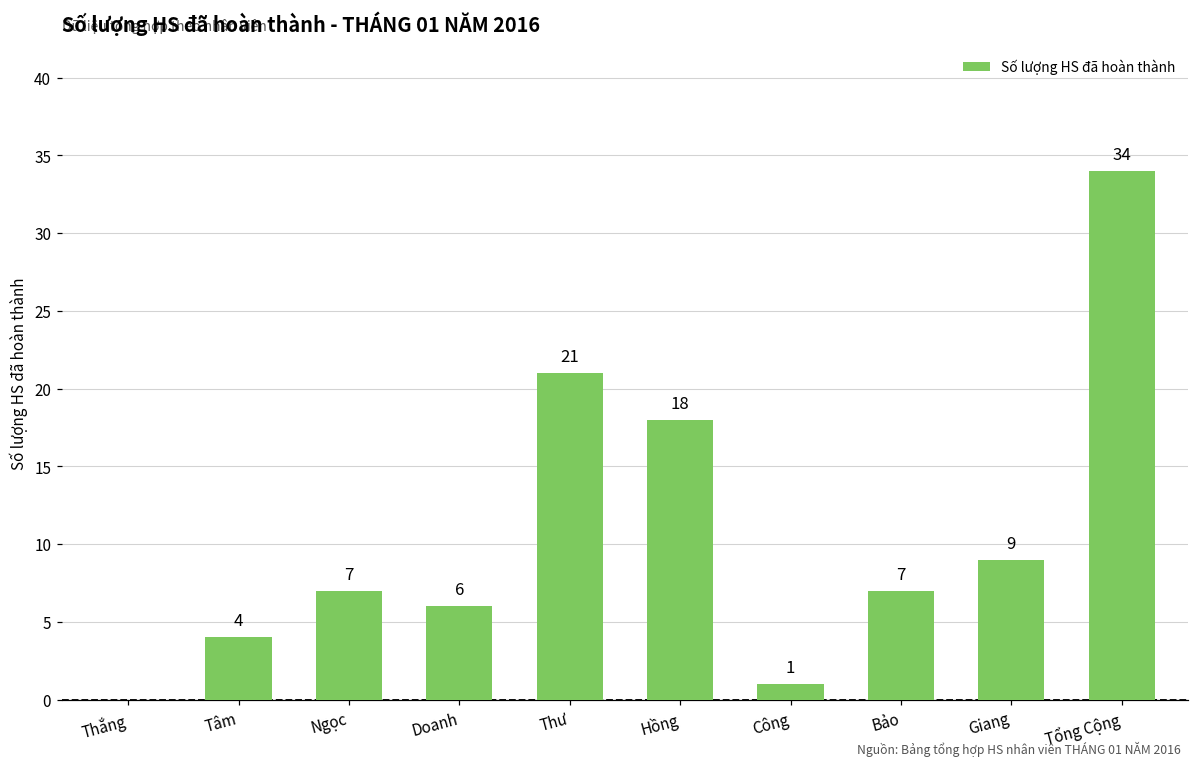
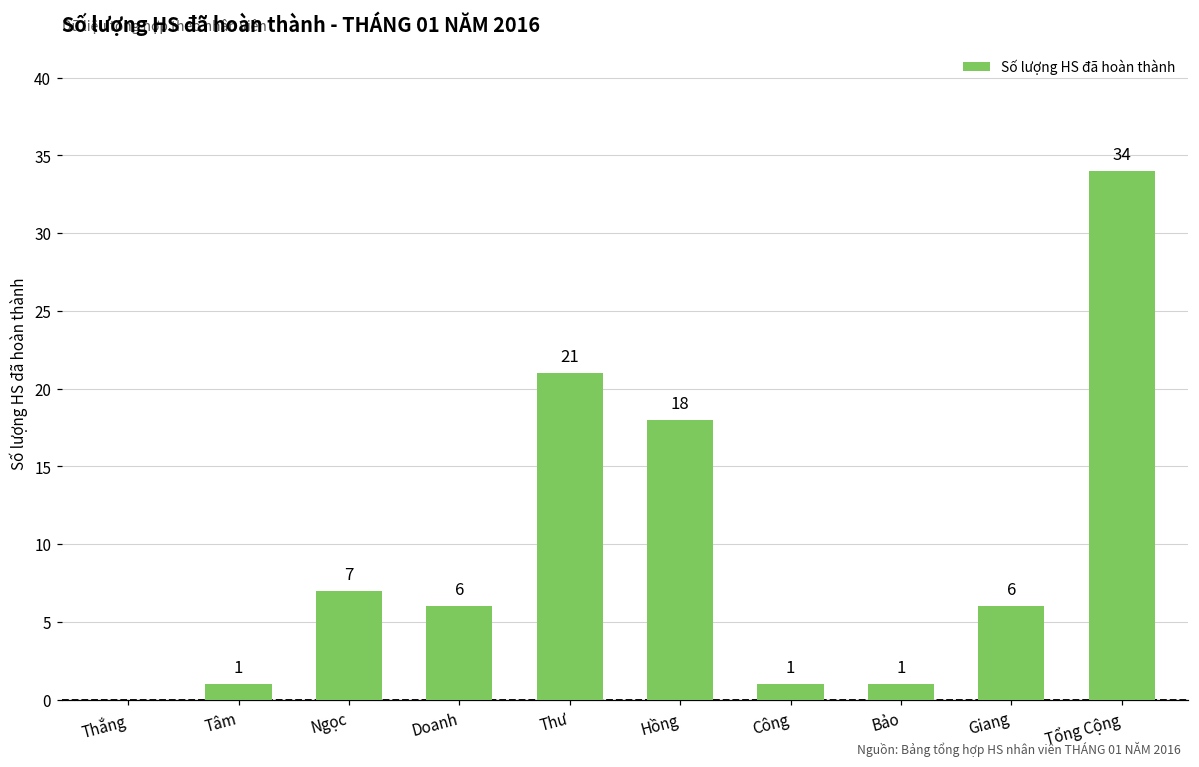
  {
-   "Tâm": 4,
+   "Tâm": 1,
    "Ngọc": 7,
    "Doanh": 6,
    "Thư": 21,
    "Hồng": 18,
    "Công": 1,
-   "Bảo": 7,
-   "Giang": 9,
+   "Bảo": 1,
+   "Giang": 6,
    "Tổng Cộng": 34
  }
